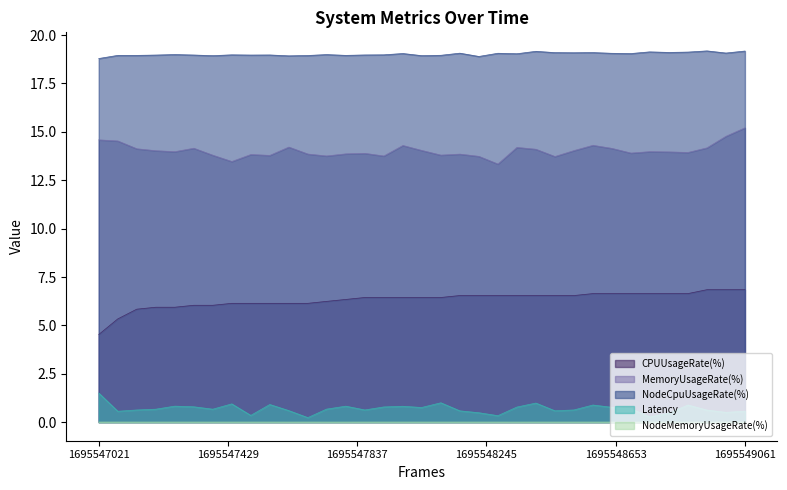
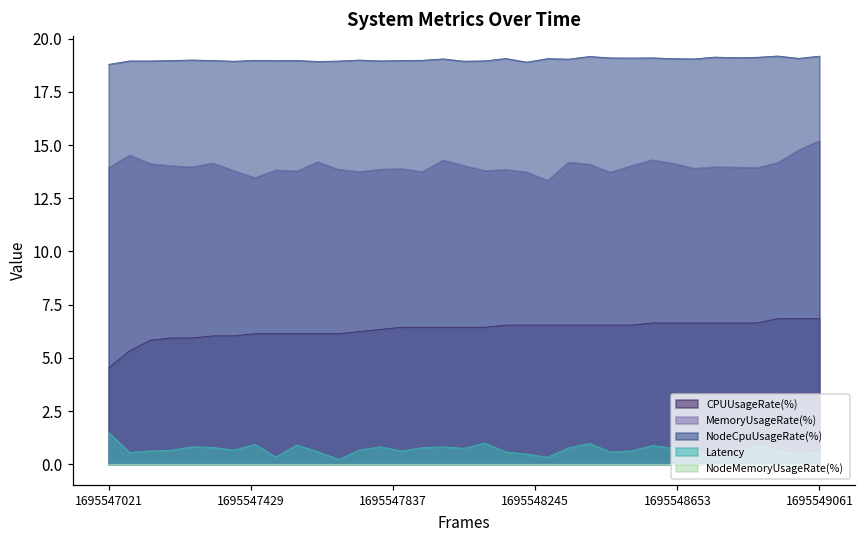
  {
    "MemoryUsageRate(%)": {
-     "1695547021": 14.6,
+     "1695547021": 13.9,
      "1695549061": 15.2
    },
    "Latency": {
      "1695547021": 1.5
    },
    "NodeMemoryUsageRate(%)": {
      "1695547021": 0.0
    }
  }
